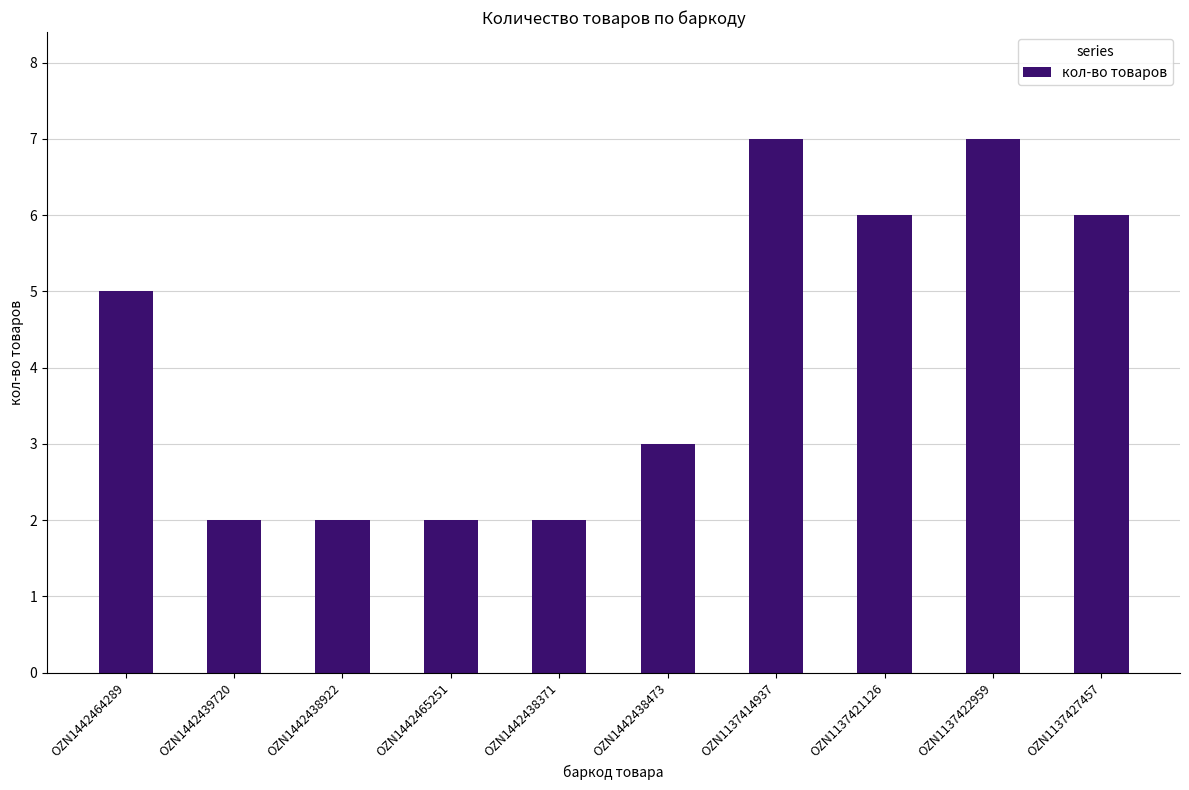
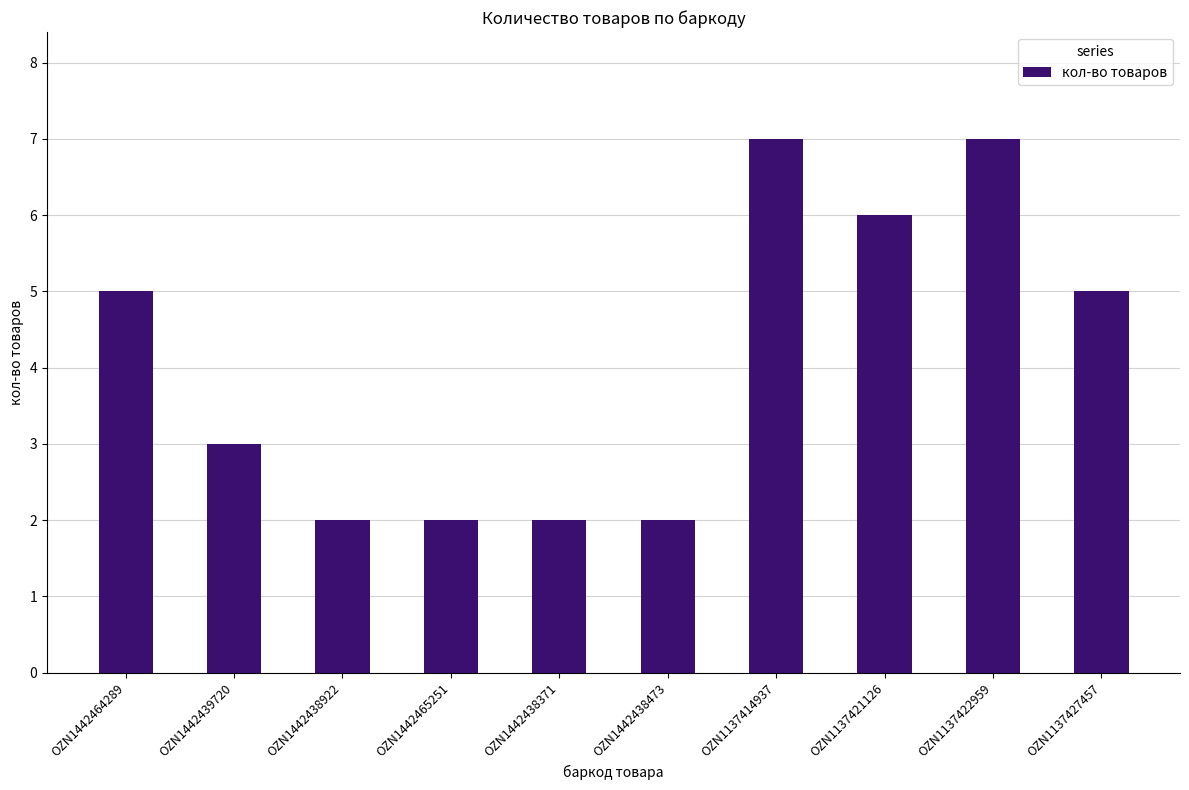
  {
    "OZN1442464289": 5,
-   "OZN1442439720": 2,
+   "OZN1442439720": 3,
    "OZN1442438922": 2,
    "OZN1442465251": 2,
    "OZN1442438371": 2,
-   "OZN1442438473": 3,
+   "OZN1442438473": 2,
    "OZN1137414937": 7,
    "OZN1137421126": 6,
    "OZN1137422959": 7,
-   "OZN1137427457": 6
+   "OZN1137427457": 5
  }
